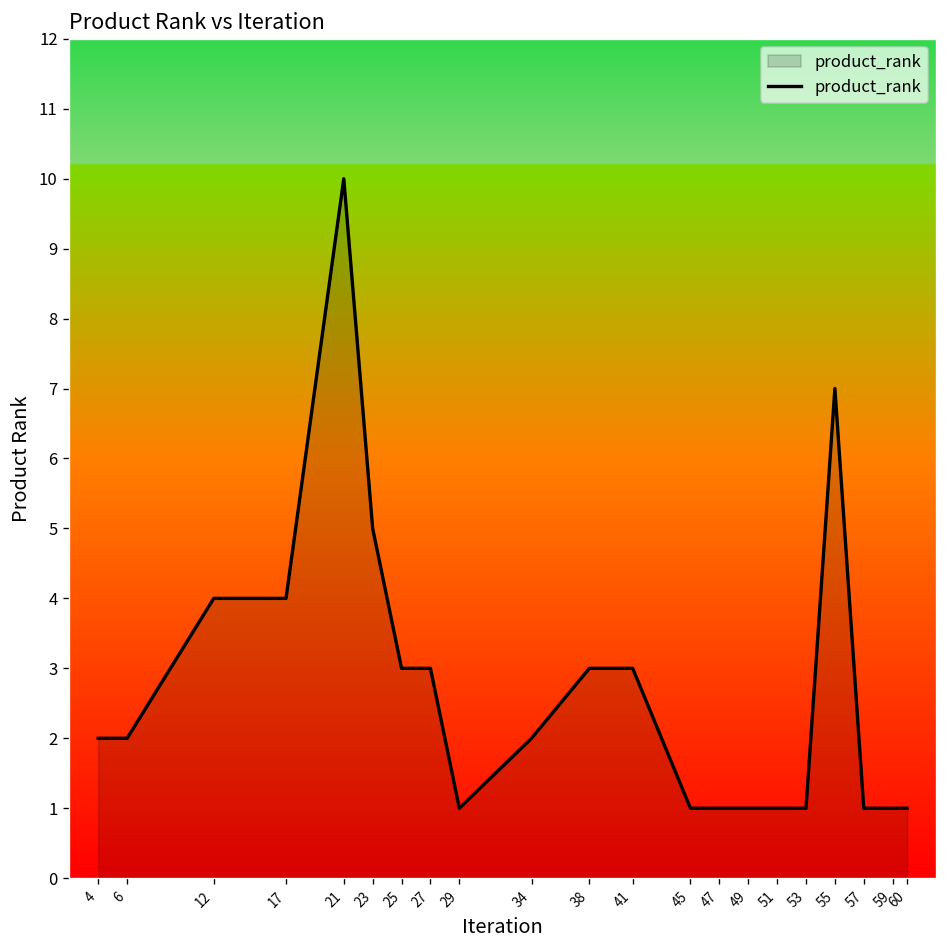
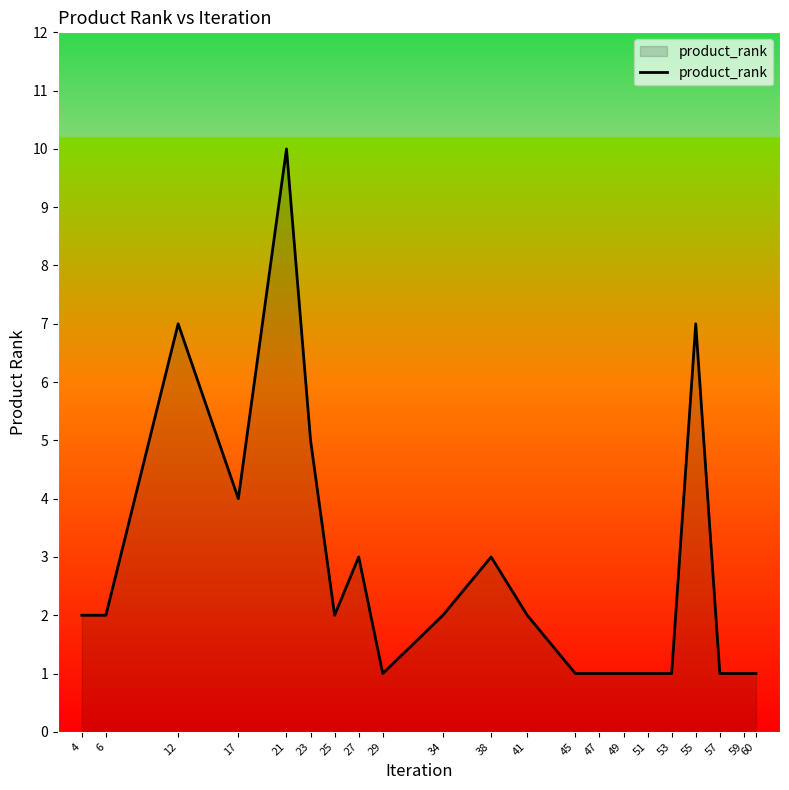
  {
    "4": 2,
    "6": 2,
-   "12": 4,
+   "12": 7,
    "17": 4,
    "21": 10,
    "23": 5,
-   "25": 3,
+   "25": 2,
    "27": 3,
    "29": 1,
    "34": 2,
    "38": 3,
-   "41": 3,
+   "41": 2,
    "45": 1,
    "47": 1,
    "49": 1,
    "51": 1,
    "53": 1,
    "55": 7,
    "57": 1,
    "59": 1,
    "60": 1
  }
